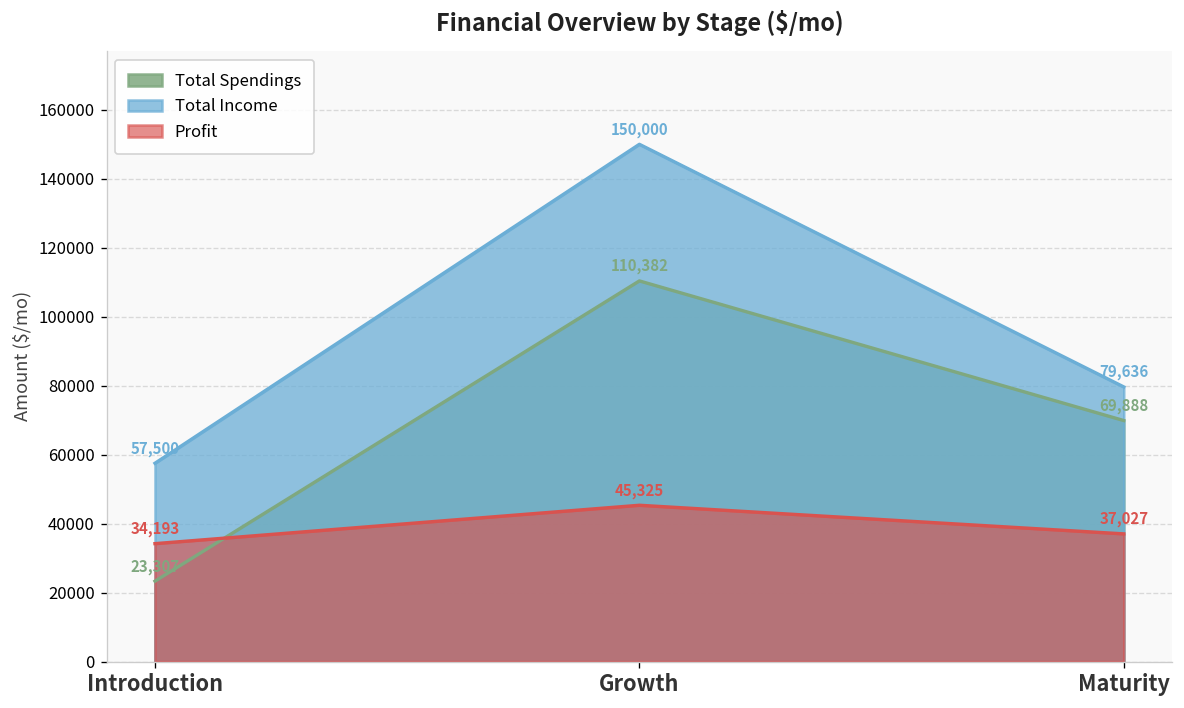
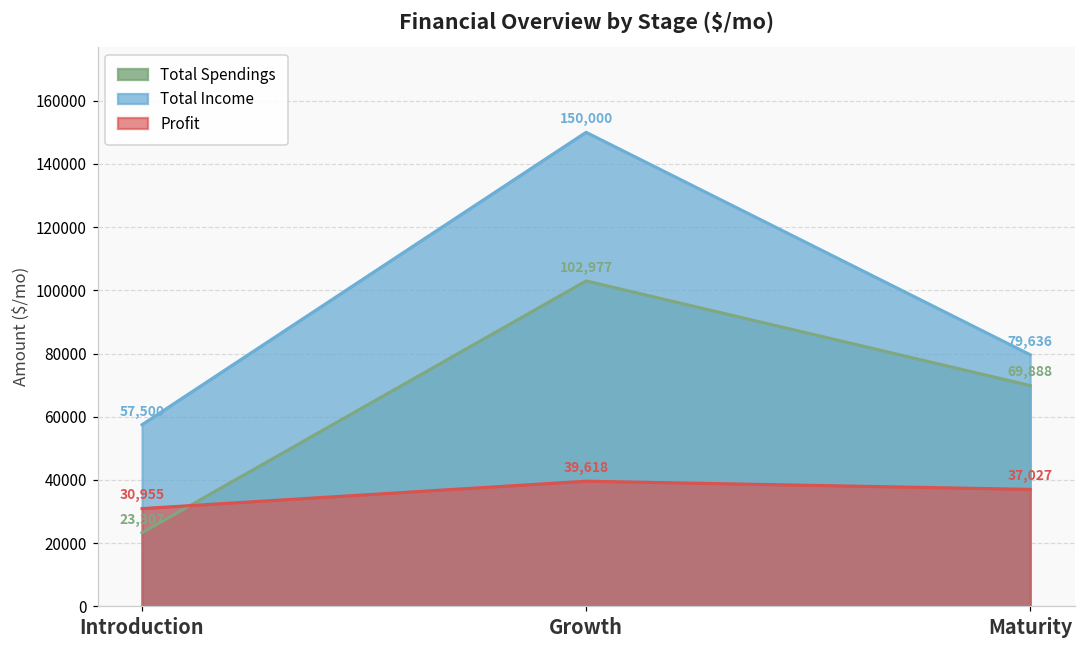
  {
    "Total Spendings": {
      "Introduction": "23,307",
-     "Growth": "110,382",
+     "Growth": "102,977",
      "Maturity": "69,888"
    },
    "Total Income": {
      "Introduction": "57,500",
      "Growth": "150,000",
      "Maturity": "79,636"
    },
    "Profit": {
-     "Introduction": "34,193",
-     "Growth": "45,325",
+     "Introduction": "30,955",
+     "Growth": "39,618",
      "Maturity": "37,027"
    }
  }
